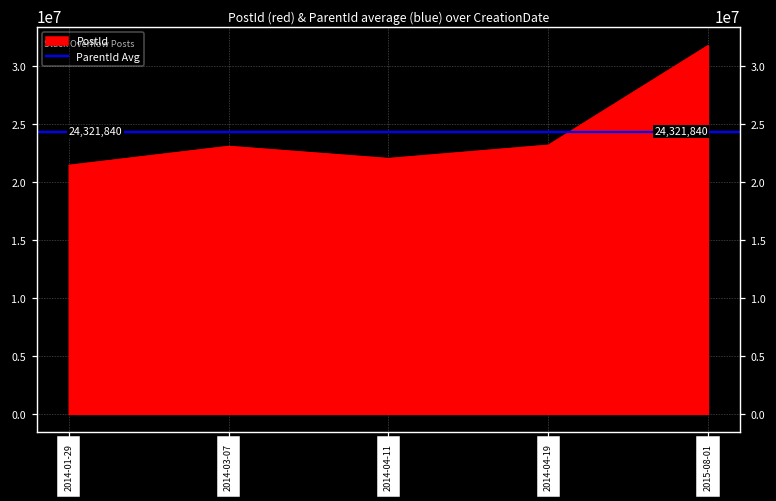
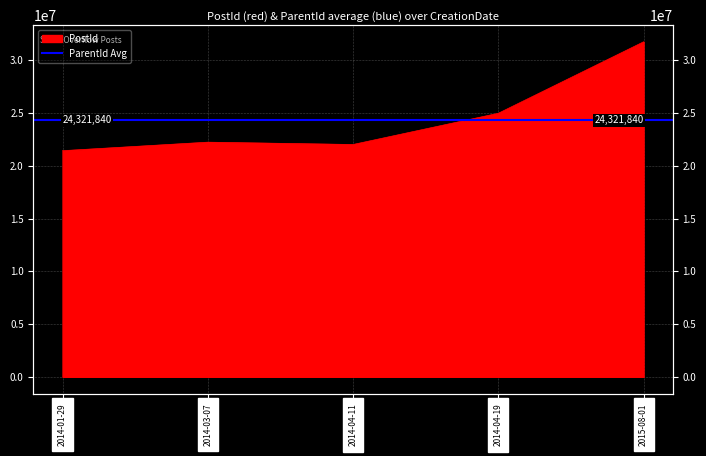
  {
    "2014-01-29": 21400000,
-   "2014-03-07": 23100000,
+   "2014-03-07": 22200000,
    "2014-04-11": 22000000,
-   "2014-04-19": 23200000,
+   "2014-04-19": 25000000,
    "2015-08-01": 31800000
  }
